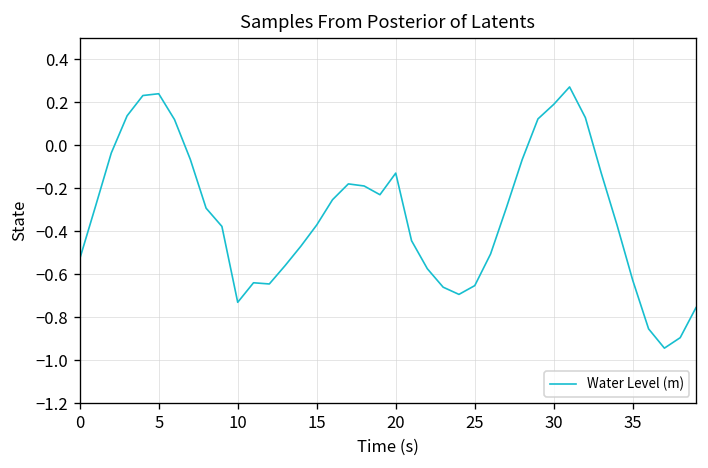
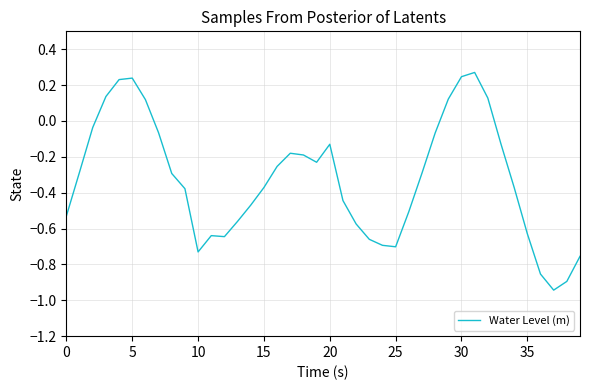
  {
    "0": -0.53,
    "5": 0.24,
    "10": -0.73,
    "15": -0.37,
    "20": -0.13,
-   "25": -0.65,
-   "30": 0.19,
+   "25": -0.70,
+   "30": 0.25,
    "35": -0.63
  }
